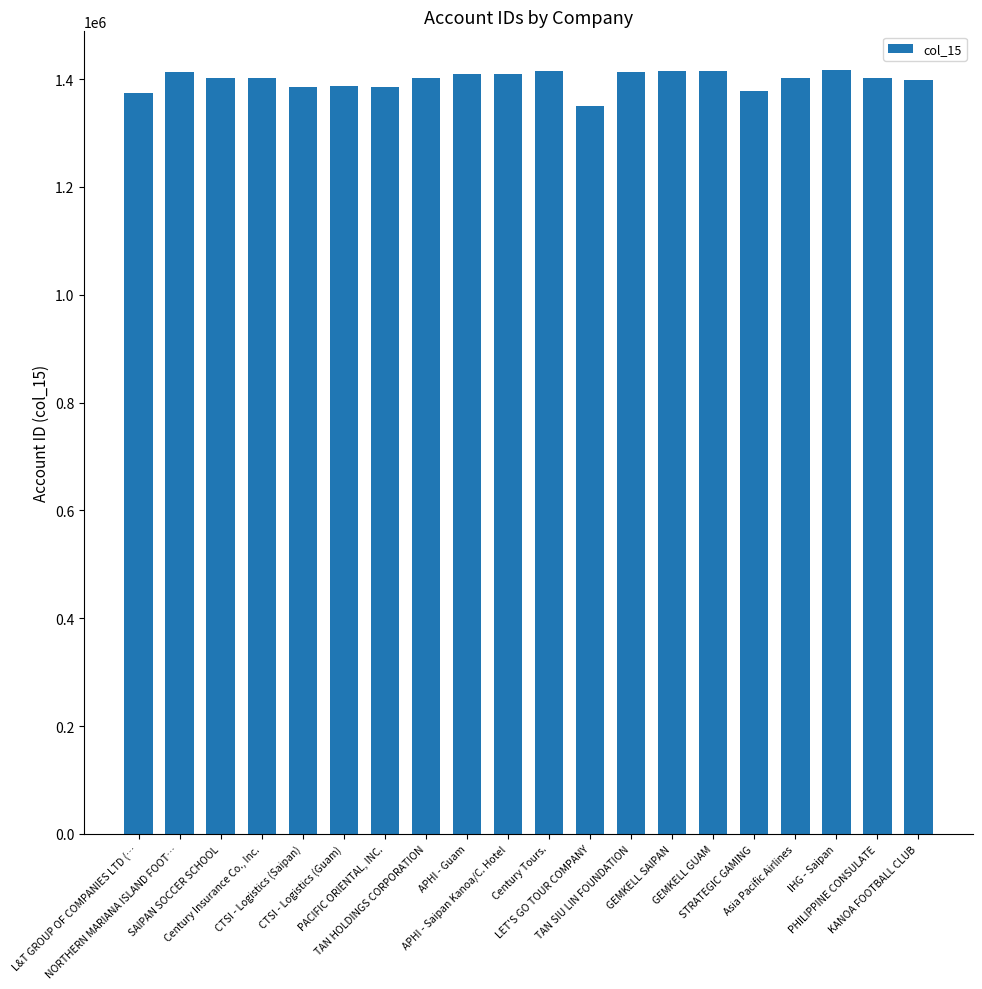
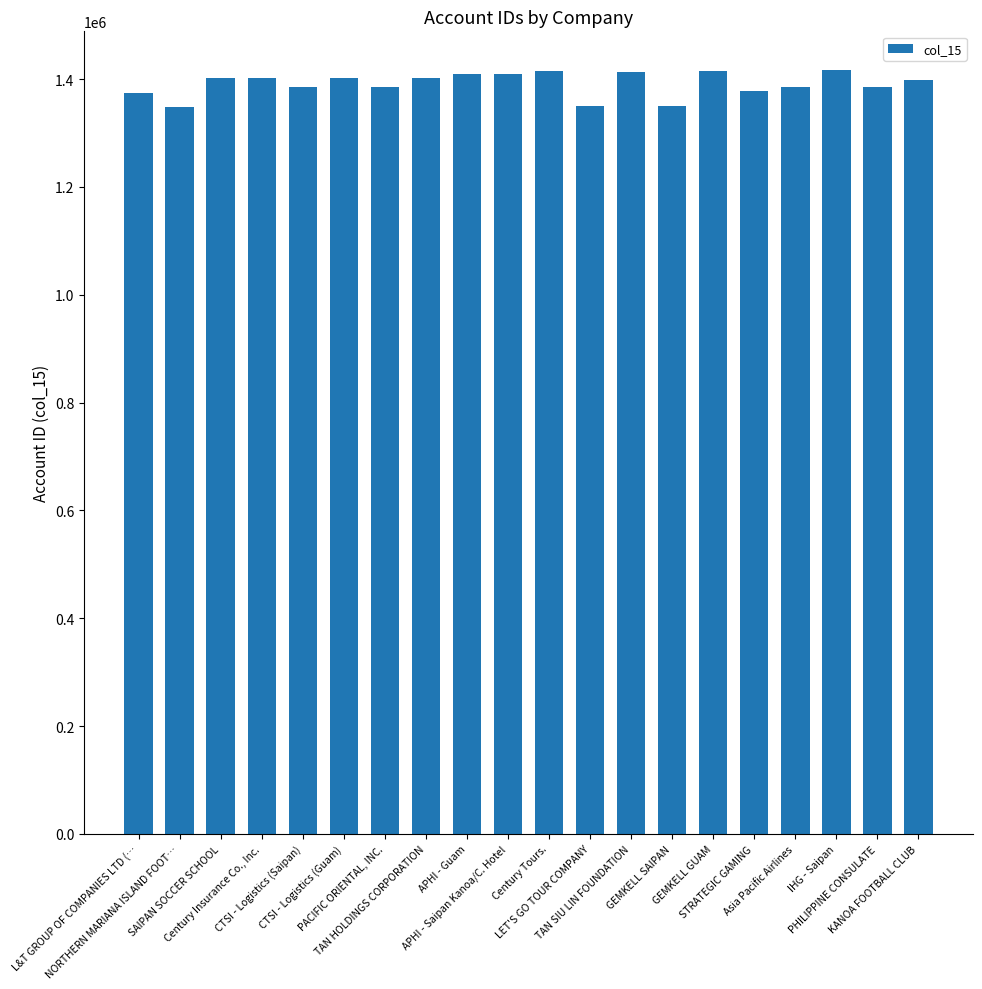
  {
    "L&T GROUP OF COMPANIES LTD (…": 1370000,
-   "NORTHERN MARIANA ISLAND FOOT…": 1410000,
+   "NORTHERN MARIANA ISLAND FOOT…": 1350000,
    "SAIPAN SOCCER SCHOOL": 1400000,
    "Century Insurance Co., Inc.": 1400000,
    "CTSI - Logistics (Saipan)": 1390000,
-   "CTSI - Logistics (Guam)": 1390000,
+   "CTSI - Logistics (Guam)": 1400000,
    "PACIFIC ORIENTAL, INC.": 1380000,
    "TAN HOLDINGS CORPORATION": 1400000,
    "APHI - Guam": 1410000,
    "APHI - Saipan Kanoa/C. Hotel": 1410000,
    "Century Tours.": 1410000,
    "LET'S GO TOUR COMPANY": 1350000,
    "TAN SIU LIN FOUNDATION": 1410000,
-   "GEMKELL SAIPAN": 1420000,
+   "GEMKELL SAIPAN": 1350000,
    "GEMKELL GUAM": 1420000,
    "STRATEGIC GAMING": 1380000,
-   "Asia Pacific Airlines": 1400000,
+   "Asia Pacific Airlines": 1380000,
    "IHG - Saipan": 1420000,
-   "PHILIPPINE CONSULATE": 1400000,
+   "PHILIPPINE CONSULATE": 1390000,
    "KANOA FOOTBALL CLUB": 1400000
  }
